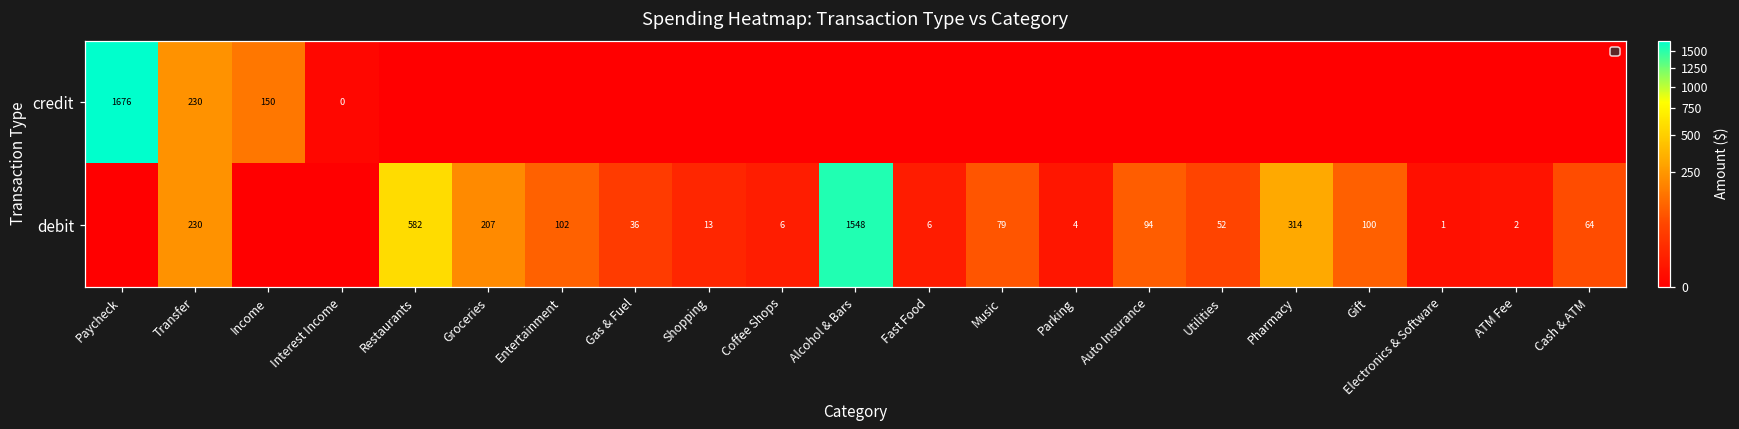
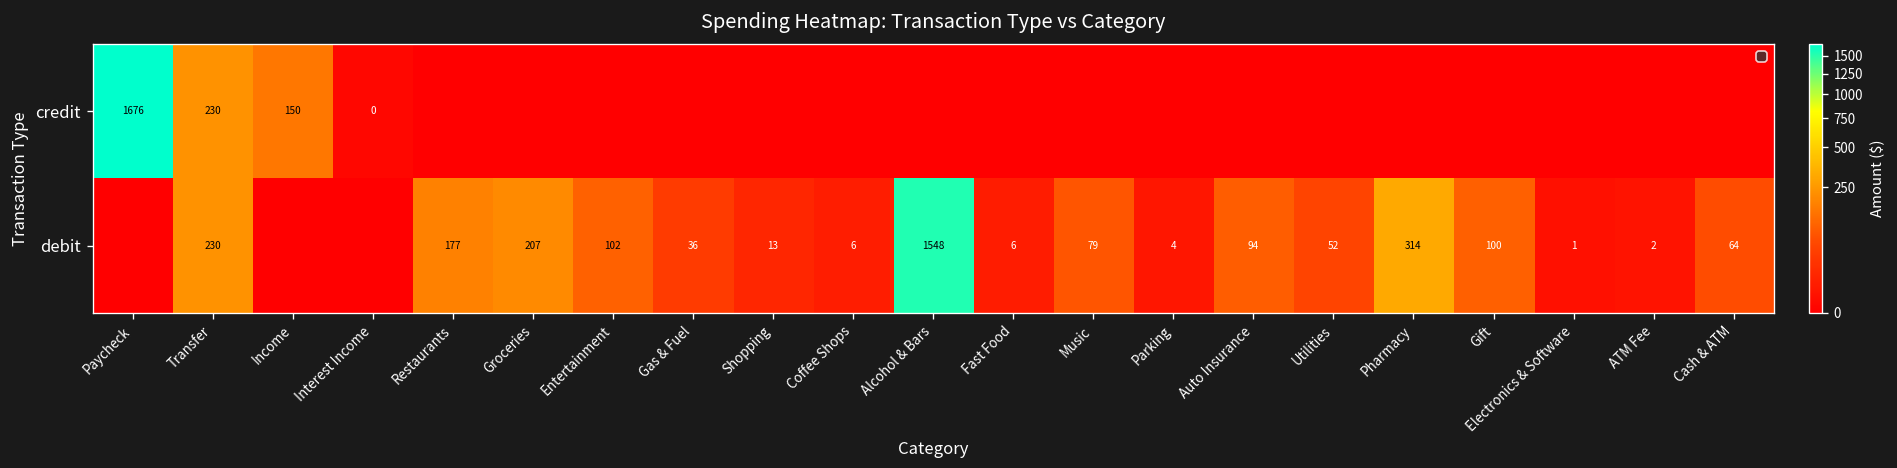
  {
    "credit": {
      "Paycheck": 1676,
      "Transfer": 230,
      "Income": 150,
      "Interest Income": 0
    },
    "debit": {
      "Transfer": 230,
-     "Restaurants": 582,
+     "Restaurants": 177,
      "Groceries": 207,
      "Entertainment": 102,
      "Gas & Fuel": 36,
      "Shopping": 13,
      "Coffee Shops": 6,
      "Alcohol & Bars": 1548,
      "Fast Food": 6,
      "Music": 79,
      "Parking": 4,
      "Auto Insurance": 94,
      "Utilities": 52,
      "Pharmacy": 314,
      "Gift": 100,
      "Electronics & Software": 1,
      "ATM Fee": 2,
      "Cash & ATM": 64
    }
  }
